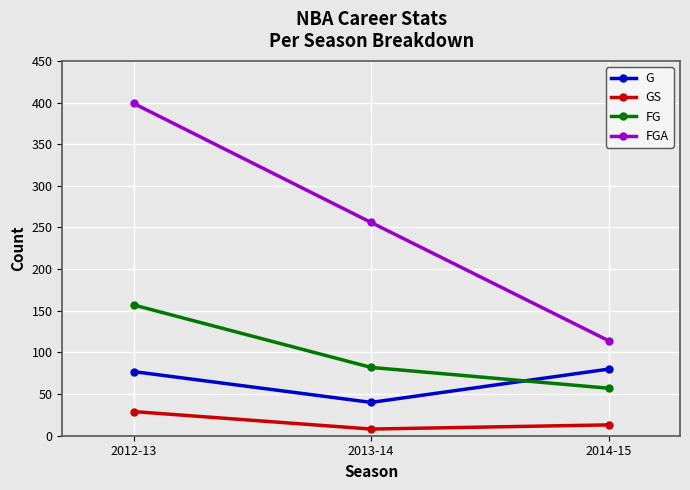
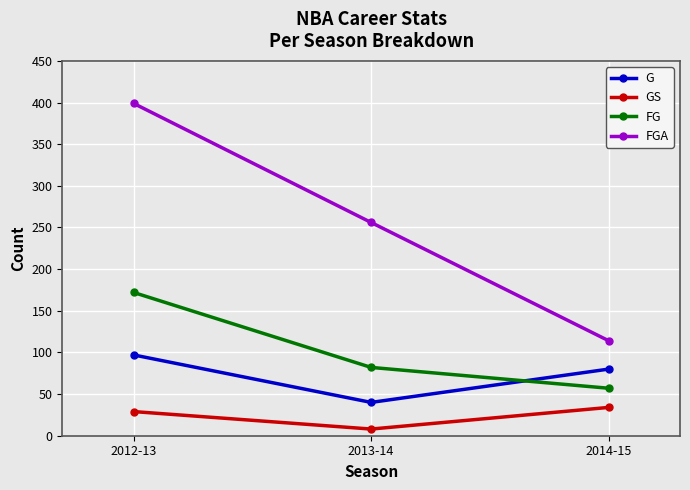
  {
    "G": {
-     "2012-13": 80,
+     "2012-13": 100,
      "2013-14": 40,
      "2014-15": 80
    },
    "GS": {
      "2012-13": 30,
      "2013-14": 10,
-     "2014-15": 10
+     "2014-15": 30
    },
    "FG": {
-     "2012-13": 160,
+     "2012-13": 170,
      "2013-14": 80,
      "2014-15": 60
    },
    "FGA": {
      "2012-13": 400,
      "2013-14": 260,
      "2014-15": 110
    }
  }
